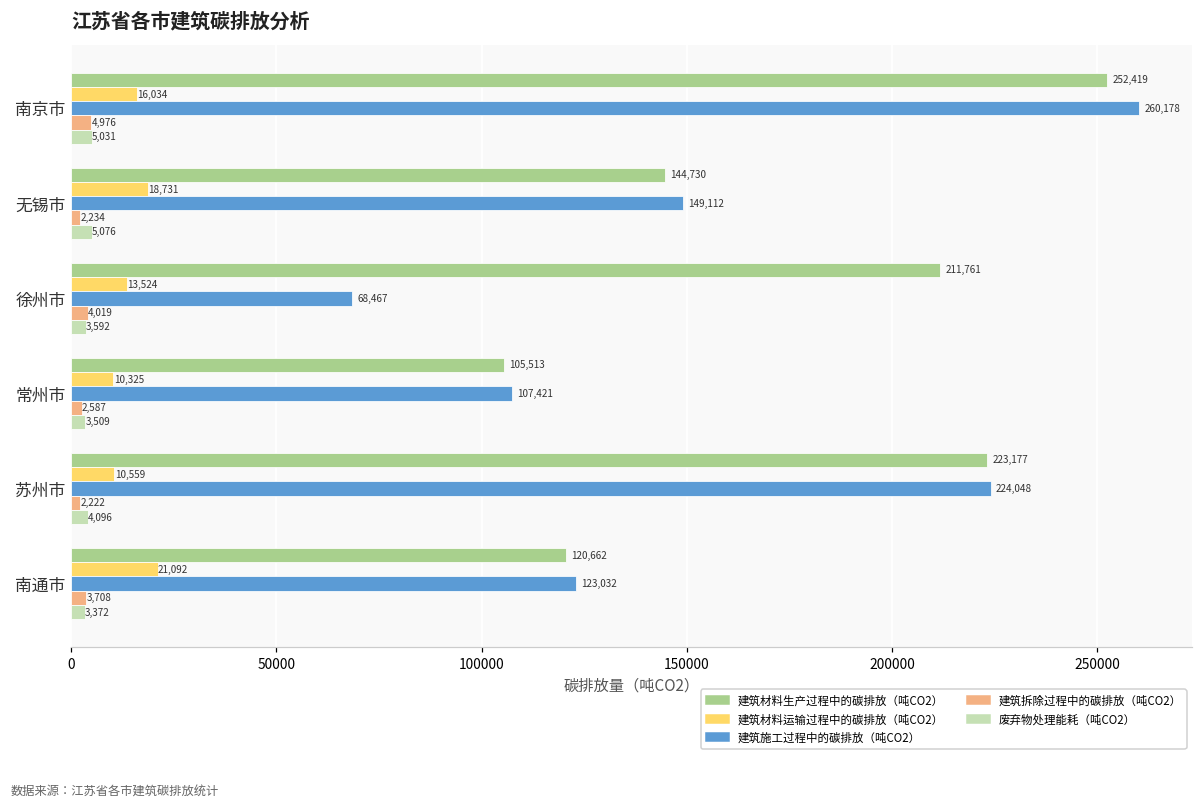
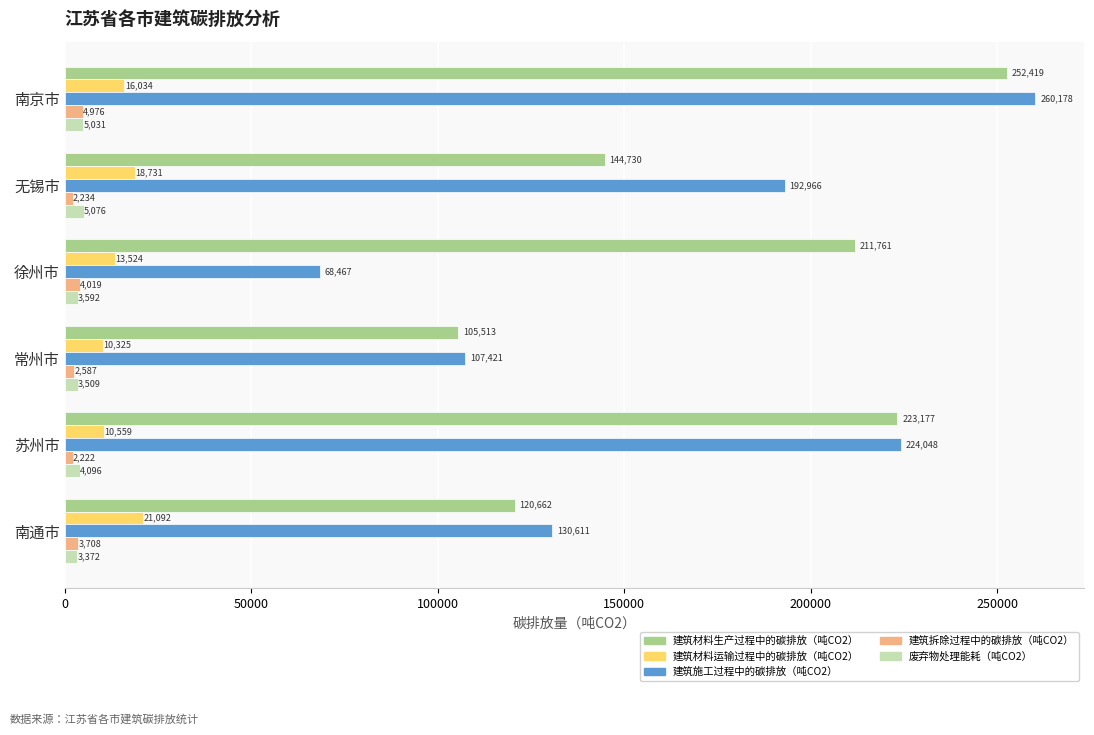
  {
    "建筑施工过程中的碳排放（吨CO2）": {
      "南京市": "260,178",
-     "无锡市": "149,112",
+     "无锡市": "192,966",
      "徐州市": "68,467",
      "常州市": "107,421",
      "苏州市": "224,048",
-     "南通市": "123,032"
+     "南通市": "130,611"
    }
  }
